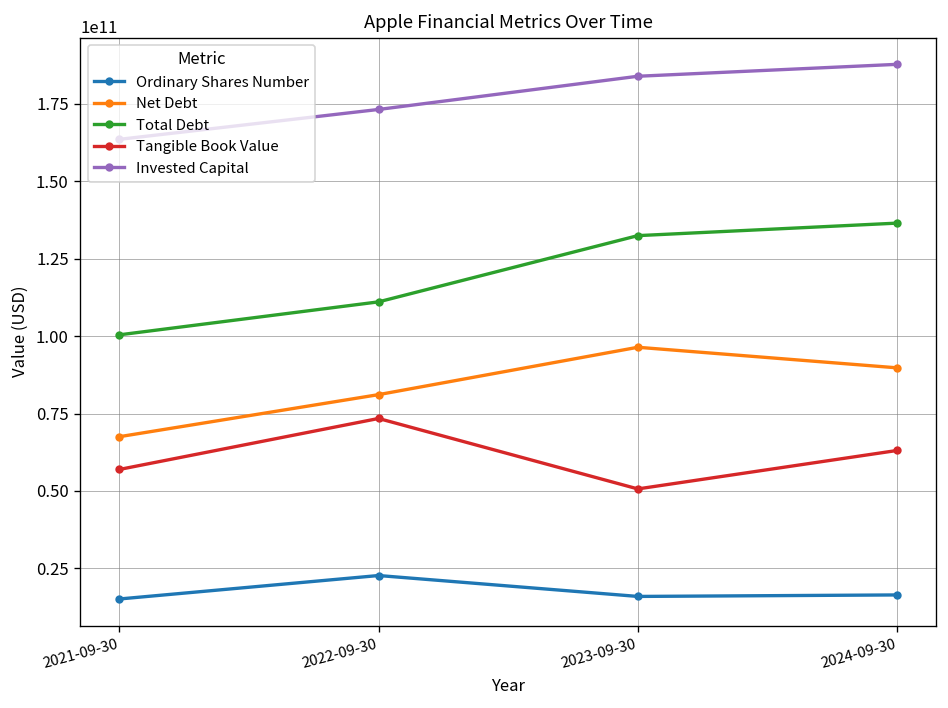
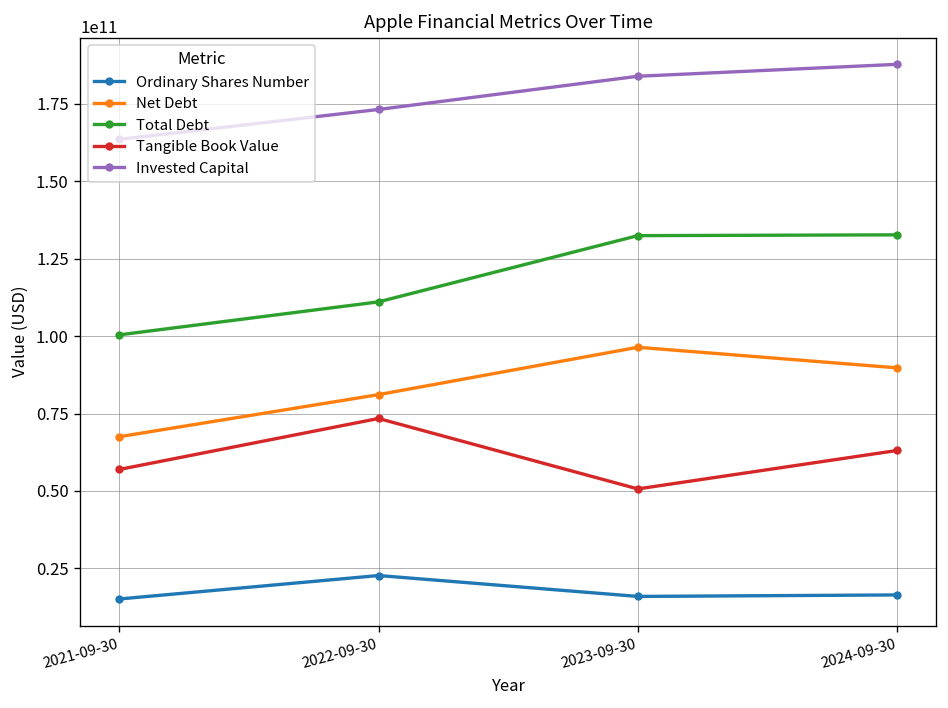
  {
    "Ordinary Shares Number": {
      "2021-09-30": 15000000000,
      "2022-09-30": 23000000000,
      "2023-09-30": 16000000000,
      "2024-09-30": 16000000000
    },
    "Net Debt": {
      "2021-09-30": 68000000000,
      "2022-09-30": 81000000000,
      "2023-09-30": 96000000000,
      "2024-09-30": 90000000000
    },
    "Total Debt": {
      "2021-09-30": 100000000000,
      "2022-09-30": 111000000000,
      "2023-09-30": 132000000000,
-     "2024-09-30": 137000000000
+     "2024-09-30": 133000000000
    },
    "Tangible Book Value": {
      "2021-09-30": 57000000000,
      "2022-09-30": 73000000000,
      "2023-09-30": 51000000000,
      "2024-09-30": 63000000000
    },
    "Invested Capital": {
      "2022-09-30": 173000000000,
      "2023-09-30": 184000000000,
      "2024-09-30": 188000000000
    }
  }
